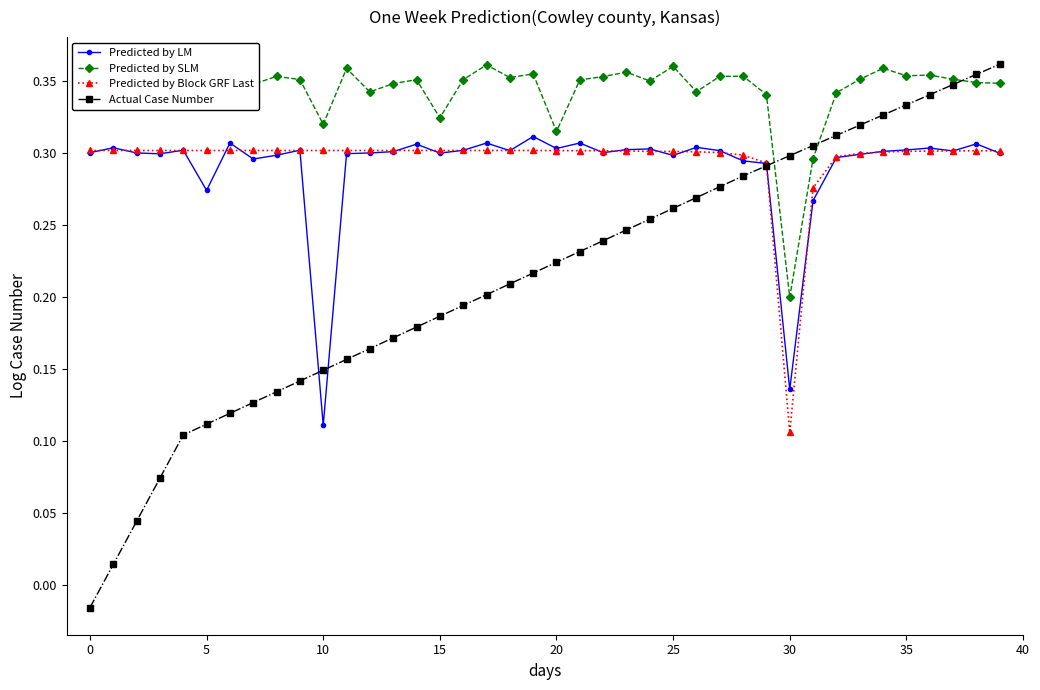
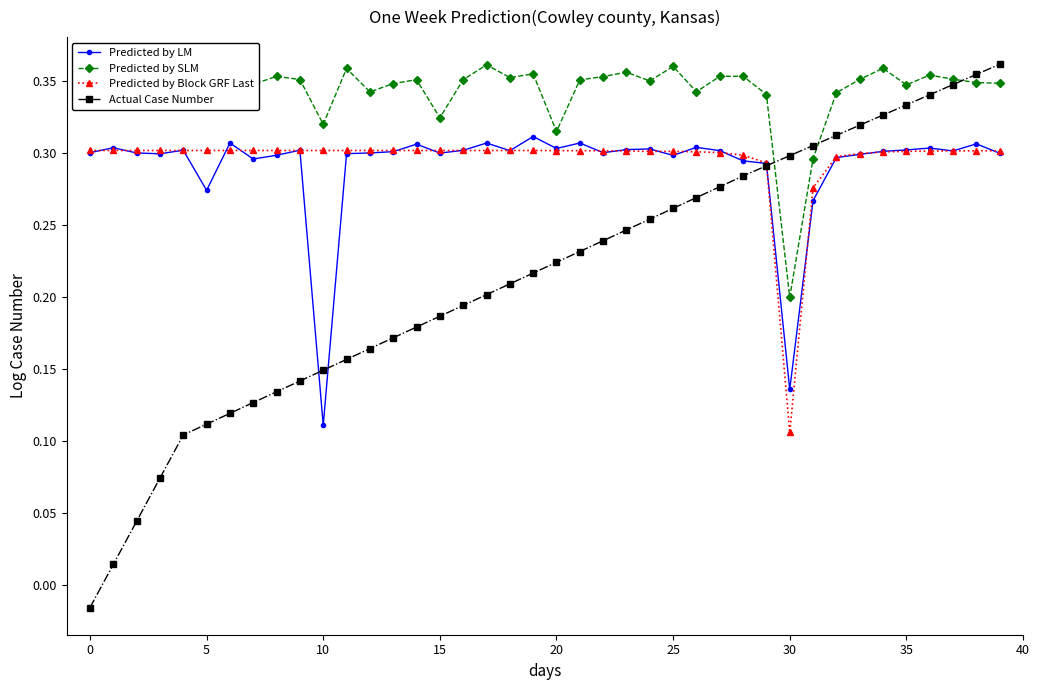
  {
    "Predicted by LM": {
      "5": 0.274,
      "10": 0.111,
      "15": 0.300,
      "25": 0.299,
      "30": 0.136
    },
    "Predicted by SLM": {
      "10": 0.320,
      "15": 0.325,
      "20": 0.315,
      "25": 0.360,
      "30": 0.200,
-     "35": 0.354
+     "35": 0.348
    },
    "Predicted by Block GRF Last": {
      "5": 0.302,
      "10": 0.302,
      "15": 0.302,
      "25": 0.301,
      "30": 0.106
    },
    "Actual Case Number": {
      "0": -0.016,
      "5": 0.112,
      "10": 0.149,
      "15": 0.187,
      "20": 0.224,
      "25": 0.262,
      "30": 0.298,
      "35": 0.334
    }
  }
